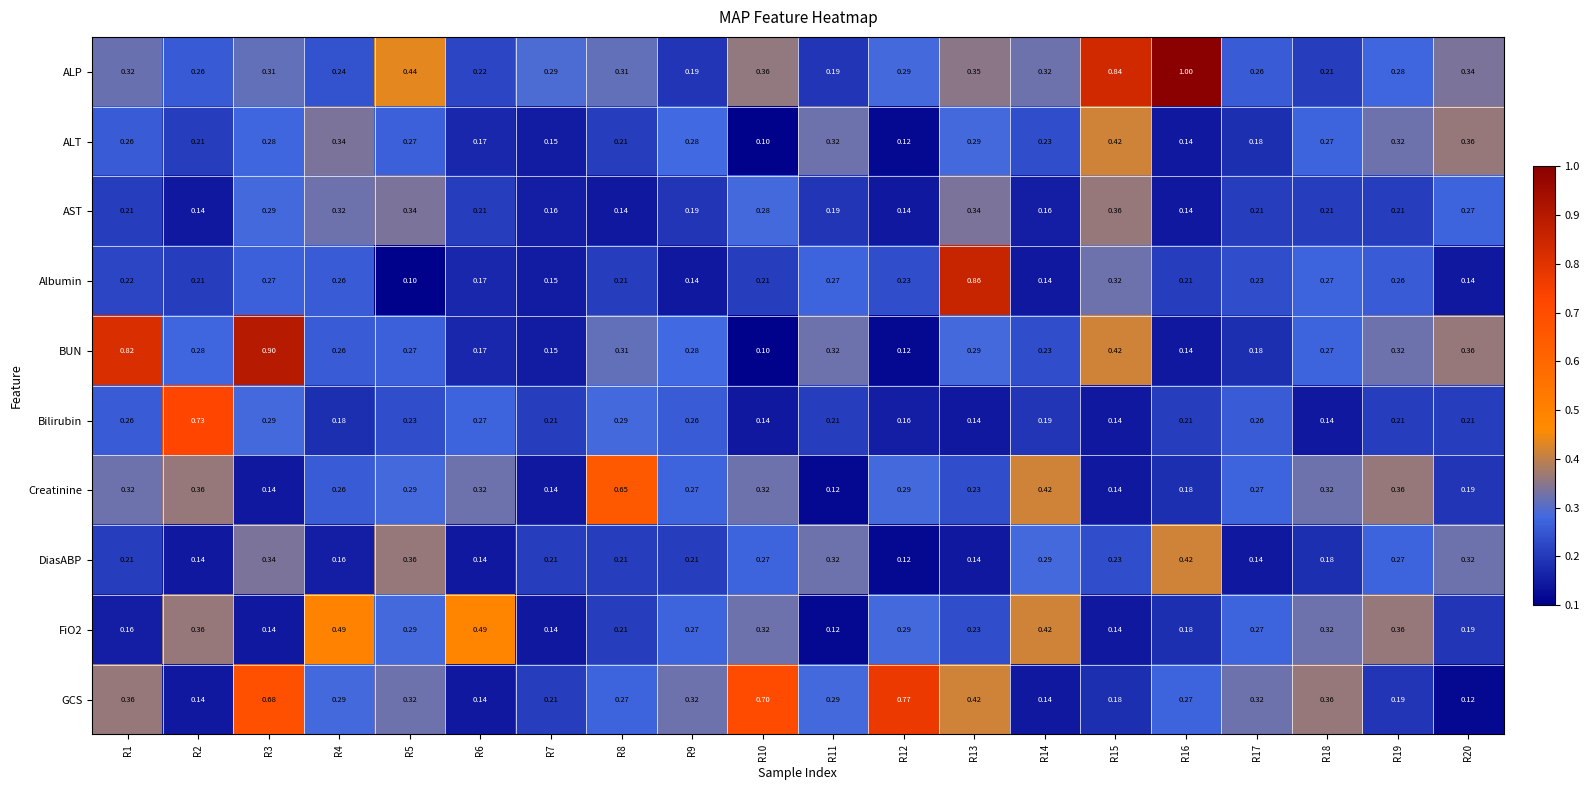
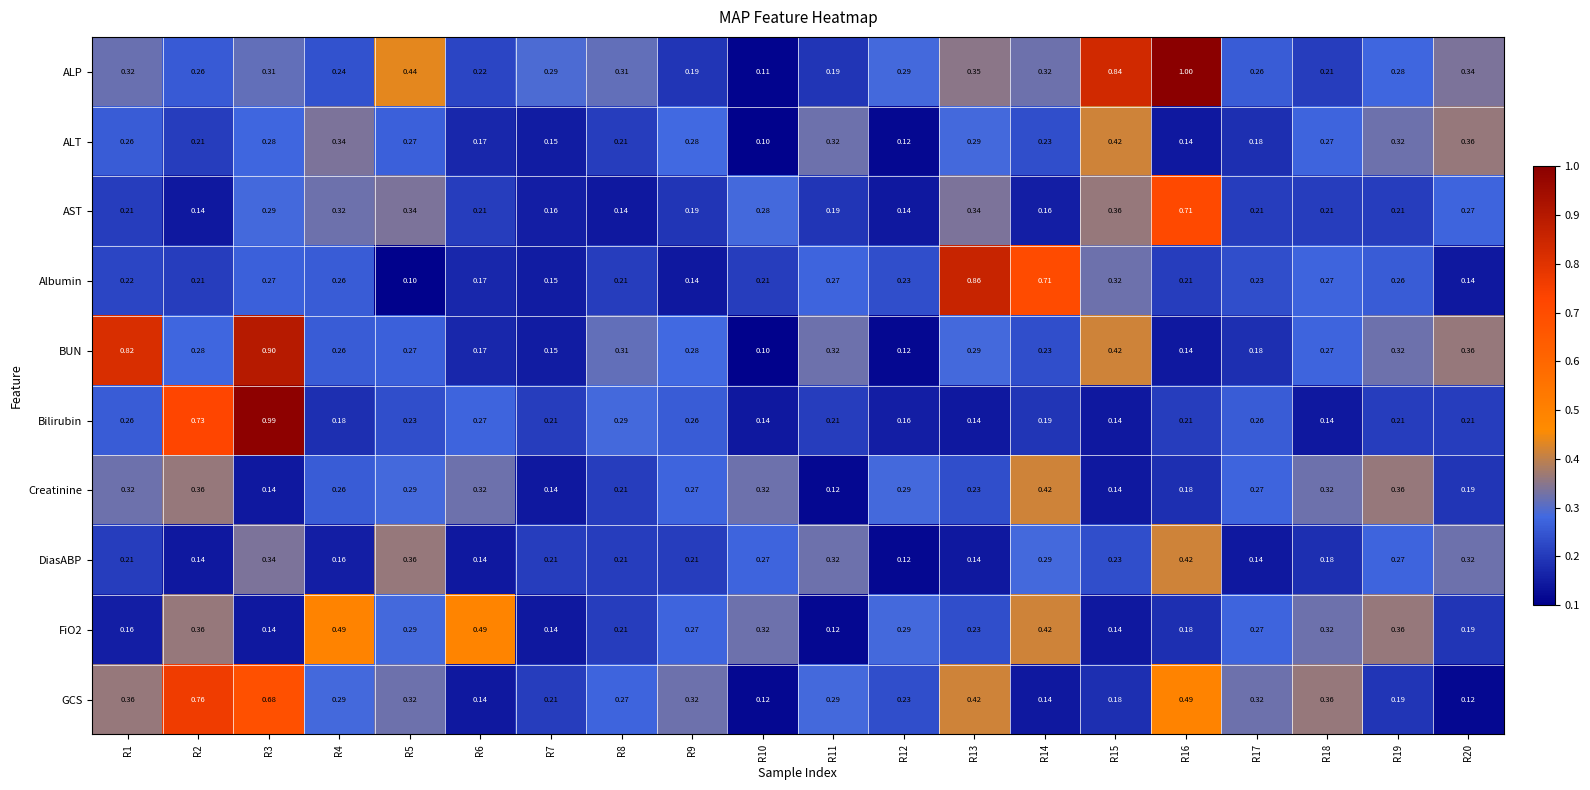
  {
    "ALP": {
      "R1": 0.32,
      "R2": 0.26,
      "R3": 0.31,
      "R4": 0.24,
      "R5": 0.44,
      "R6": 0.22,
      "R7": 0.29,
      "R8": 0.31,
      "R9": 0.19,
-     "R10": 0.36,
+     "R10": 0.11,
      "R11": 0.19,
      "R12": 0.29,
      "R13": 0.35,
      "R14": 0.32,
      "R15": 0.84,
      "R16": 1.00,
      "R17": 0.26,
      "R18": 0.21,
      "R19": 0.28,
      "R20": 0.34
    },
    "ALT": {
      "R1": 0.26,
      "R2": 0.21,
      "R3": 0.28,
      "R4": 0.34,
      "R5": 0.27,
      "R6": 0.17,
      "R7": 0.15,
      "R8": 0.21,
      "R9": 0.28,
      "R10": 0.10,
      "R11": 0.32,
      "R12": 0.12,
      "R13": 0.29,
      "R14": 0.23,
      "R15": 0.42,
      "R16": 0.14,
      "R17": 0.18,
      "R18": 0.27,
      "R19": 0.32,
      "R20": 0.36
    },
    "AST": {
      "R1": 0.21,
      "R2": 0.14,
      "R3": 0.29,
      "R4": 0.32,
      "R5": 0.34,
      "R6": 0.21,
      "R7": 0.16,
      "R8": 0.14,
      "R9": 0.19,
      "R10": 0.28,
      "R11": 0.19,
      "R12": 0.14,
      "R13": 0.34,
      "R14": 0.16,
      "R15": 0.36,
-     "R16": 0.14,
+     "R16": 0.71,
      "R17": 0.21,
      "R18": 0.21,
      "R19": 0.21,
      "R20": 0.27
    },
    "Albumin": {
      "R1": 0.22,
      "R2": 0.21,
      "R3": 0.27,
      "R4": 0.26,
      "R5": 0.10,
      "R6": 0.17,
      "R7": 0.15,
      "R8": 0.21,
      "R9": 0.14,
      "R10": 0.21,
      "R11": 0.27,
      "R12": 0.23,
      "R13": 0.86,
-     "R14": 0.14,
+     "R14": 0.71,
      "R15": 0.32,
      "R16": 0.21,
      "R17": 0.23,
      "R18": 0.27,
      "R19": 0.26,
      "R20": 0.14
    },
    "BUN": {
      "R1": 0.82,
      "R2": 0.28,
      "R3": 0.90,
      "R4": 0.26,
      "R5": 0.27,
      "R6": 0.17,
      "R7": 0.15,
      "R8": 0.31,
      "R9": 0.28,
      "R10": 0.10,
      "R11": 0.32,
      "R12": 0.12,
      "R13": 0.29,
      "R14": 0.23,
      "R15": 0.42,
      "R16": 0.14,
      "R17": 0.18,
      "R18": 0.27,
      "R19": 0.32,
      "R20": 0.36
    },
    "Bilirubin": {
      "R1": 0.26,
      "R2": 0.73,
-     "R3": 0.29,
+     "R3": 0.99,
      "R4": 0.18,
      "R5": 0.23,
      "R6": 0.27,
      "R7": 0.21,
      "R8": 0.29,
      "R9": 0.26,
      "R10": 0.14,
      "R11": 0.21,
      "R12": 0.16,
      "R13": 0.14,
      "R14": 0.19,
      "R15": 0.14,
      "R16": 0.21,
      "R17": 0.26,
      "R18": 0.14,
      "R19": 0.21,
      "R20": 0.21
    },
    "Creatinine": {
      "R1": 0.32,
      "R2": 0.36,
      "R3": 0.14,
      "R4": 0.26,
      "R5": 0.29,
      "R6": 0.32,
      "R7": 0.14,
-     "R8": 0.65,
+     "R8": 0.21,
      "R9": 0.27,
      "R10": 0.32,
      "R11": 0.12,
      "R12": 0.29,
      "R13": 0.23,
      "R14": 0.42,
      "R15": 0.14,
      "R16": 0.18,
      "R17": 0.27,
      "R18": 0.32,
      "R19": 0.36,
      "R20": 0.19
    },
    "DiasABP": {
      "R1": 0.21,
      "R2": 0.14,
      "R3": 0.34,
      "R4": 0.16,
      "R5": 0.36,
      "R6": 0.14,
      "R7": 0.21,
      "R8": 0.21,
      "R9": 0.21,
      "R10": 0.27,
      "R11": 0.32,
      "R12": 0.12,
      "R13": 0.14,
      "R14": 0.29,
      "R15": 0.23,
      "R16": 0.42,
      "R17": 0.14,
      "R18": 0.18,
      "R19": 0.27,
      "R20": 0.32
    },
    "FiO2": {
      "R1": 0.16,
      "R2": 0.36,
      "R3": 0.14,
      "R4": 0.49,
      "R5": 0.29,
      "R6": 0.49,
      "R7": 0.14,
      "R8": 0.21,
      "R9": 0.27,
      "R10": 0.32,
      "R11": 0.12,
      "R12": 0.29,
      "R13": 0.23,
      "R14": 0.42,
      "R15": 0.14,
      "R16": 0.18,
      "R17": 0.27,
      "R18": 0.32,
      "R19": 0.36,
      "R20": 0.19
    },
    "GCS": {
      "R1": 0.36,
-     "R2": 0.14,
+     "R2": 0.76,
      "R3": 0.68,
      "R4": 0.29,
      "R5": 0.32,
      "R6": 0.14,
      "R7": 0.21,
      "R8": 0.27,
      "R9": 0.32,
-     "R10": 0.70,
+     "R10": 0.12,
      "R11": 0.29,
-     "R12": 0.77,
+     "R12": 0.23,
      "R13": 0.42,
      "R14": 0.14,
      "R15": 0.18,
-     "R16": 0.27,
+     "R16": 0.49,
      "R17": 0.32,
      "R18": 0.36,
      "R19": 0.19,
      "R20": 0.12
    }
  }
